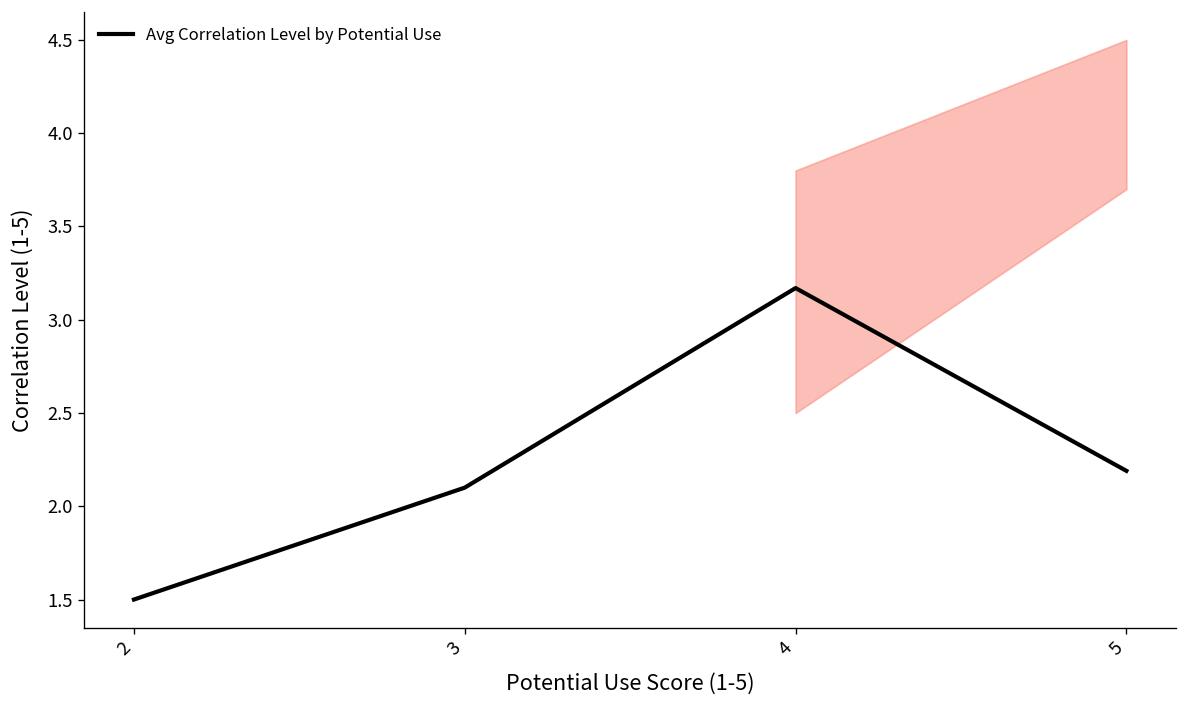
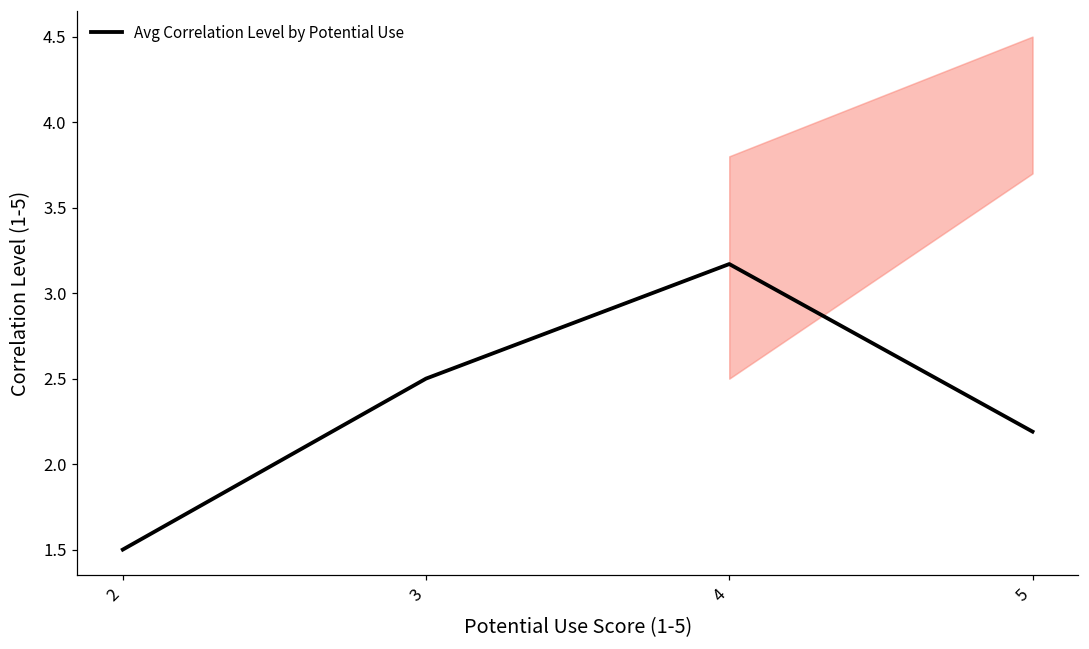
  {
    "Avg Correlation Level by Potential Use": {
      "2": 1.5,
-     "3": 2.1,
+     "3": 2.5,
      "4": 3.17,
      "5": 2.2
    }
  }
